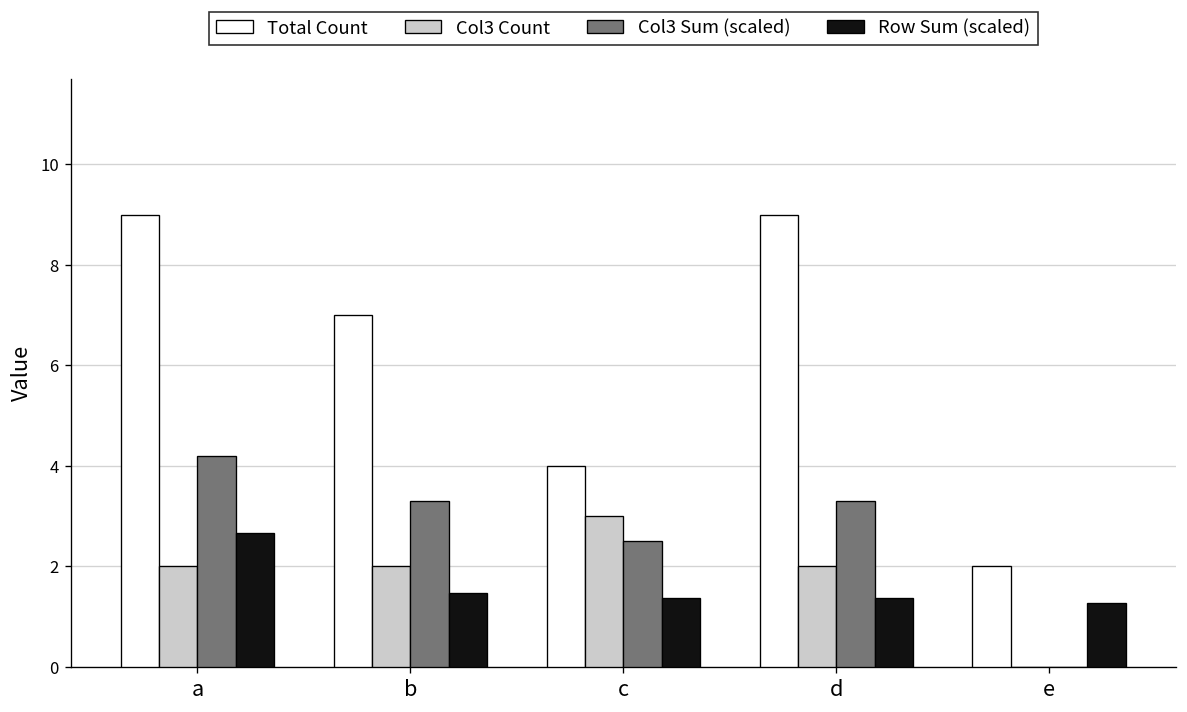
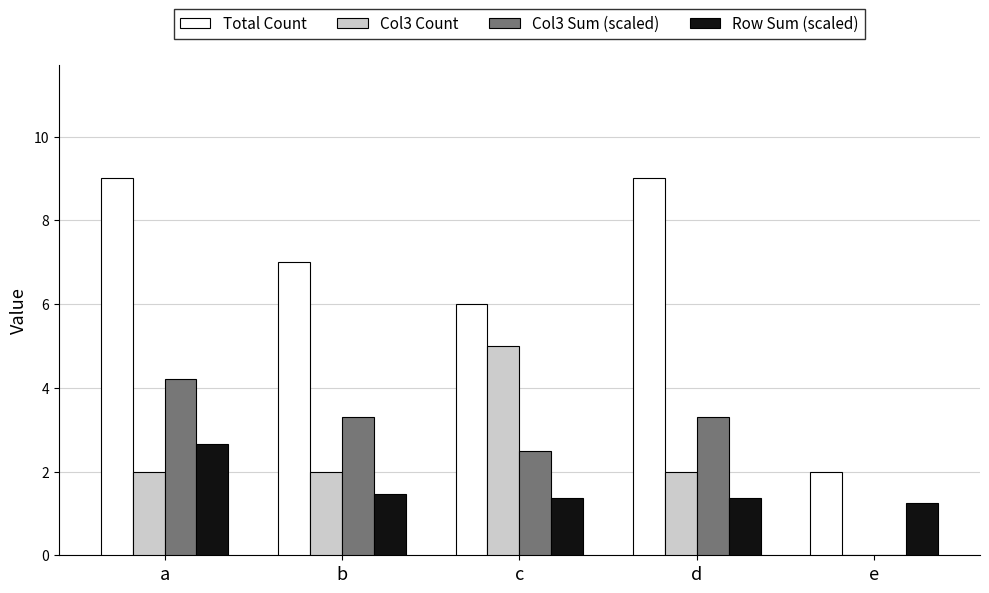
  {
    "Total Count": {
      "a": 9,
      "b": 7,
-     "c": 4,
+     "c": 6,
      "d": 9,
      "e": 2
    },
    "Col3 Count": {
      "a": 2,
      "b": 2,
-     "c": 3,
+     "c": 5,
      "d": 2,
      "e": 0
    },
    "Col3 Sum (scaled)": {
      "a": 4.2,
      "b": 3.3,
      "c": 2.5,
      "d": 3.3,
      "e": 0
    },
    "Row Sum (scaled)": {
      "a": 2.7,
      "b": 1.5,
      "c": 1.4,
      "d": 1.4,
      "e": 1.3
    }
  }
